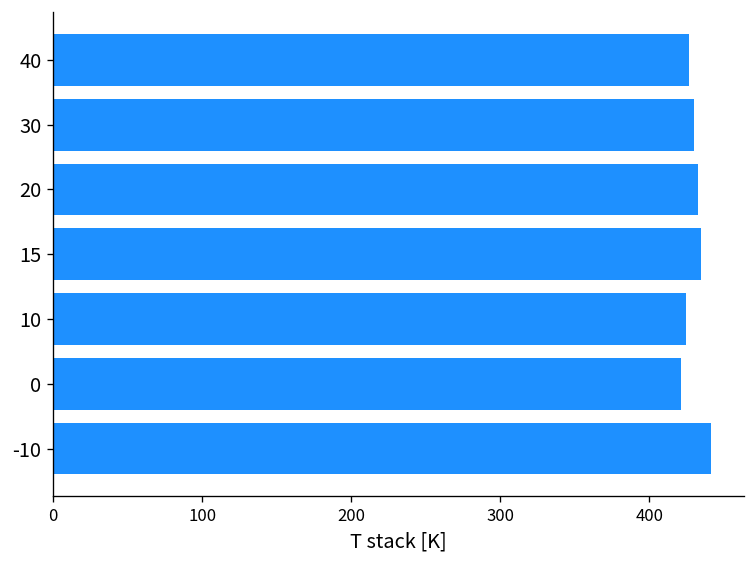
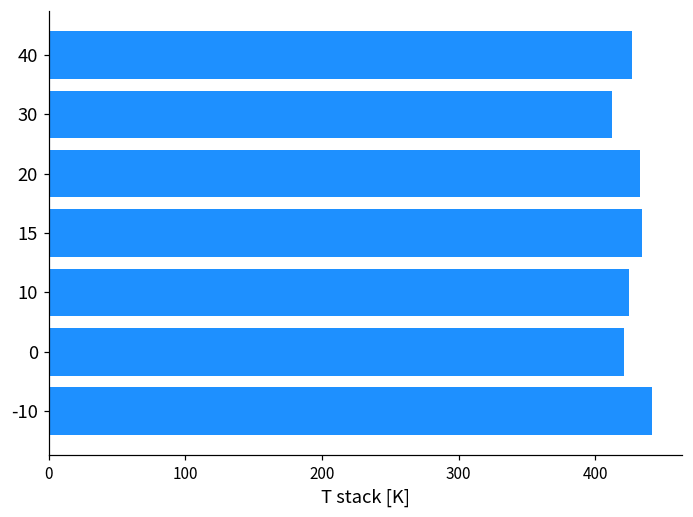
  {
    "40": 427,
-   "30": 430,
+   "30": 412,
    "20": 433,
    "15": 434,
    "10": 425,
    "0": 421,
    "-10": 441
  }
